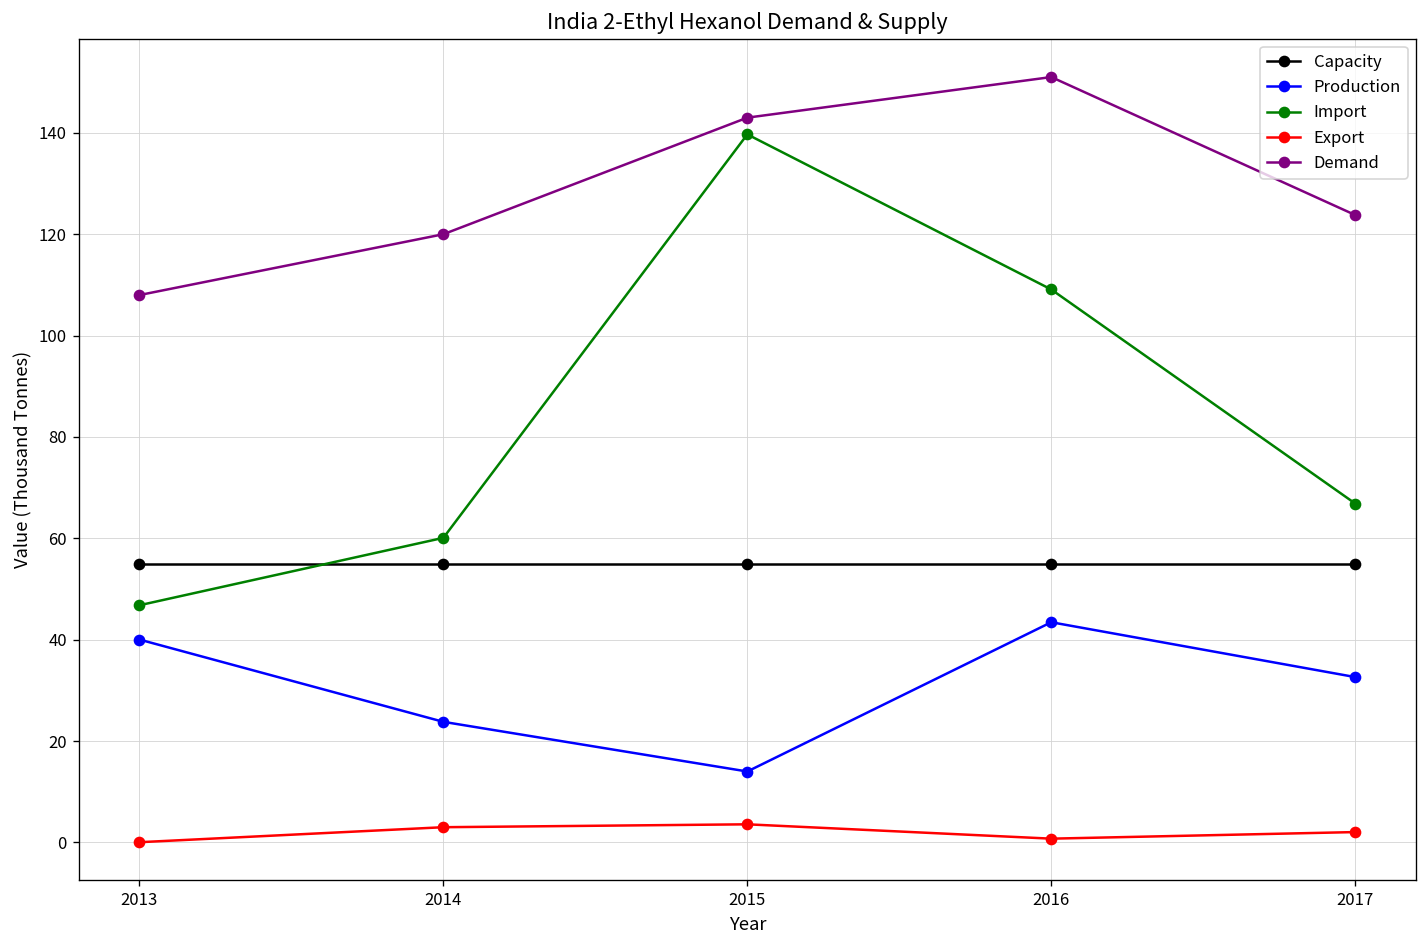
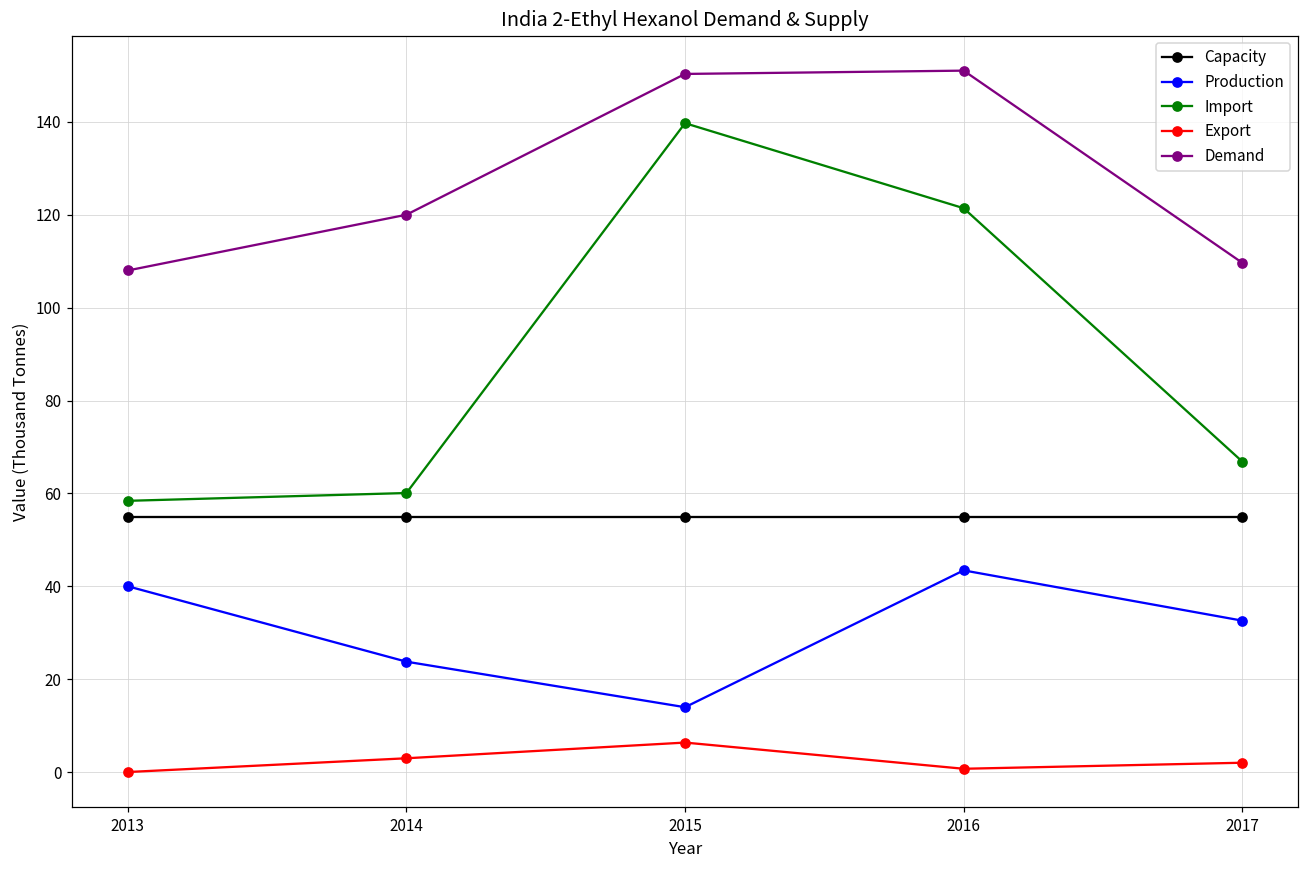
  {
    "Capacity": {
      "2013": 55,
      "2014": 55,
      "2015": 55,
      "2016": 55,
      "2017": 55
    },
    "Production": {
      "2013": 40,
      "2014": 24,
      "2015": 14,
      "2016": 43,
      "2017": 33
    },
    "Import": {
-     "2013": 47,
+     "2013": 58,
      "2014": 60,
      "2015": 140,
-     "2016": 109,
+     "2016": 121,
      "2017": 67
    },
    "Export": {
      "2013": 0,
      "2014": 3,
-     "2015": 4,
+     "2015": 6,
      "2016": 1,
      "2017": 2
    },
    "Demand": {
      "2013": 108,
      "2014": 120,
-     "2015": 143,
+     "2015": 150,
      "2016": 151,
-     "2017": 124
+     "2017": 110
    }
  }
